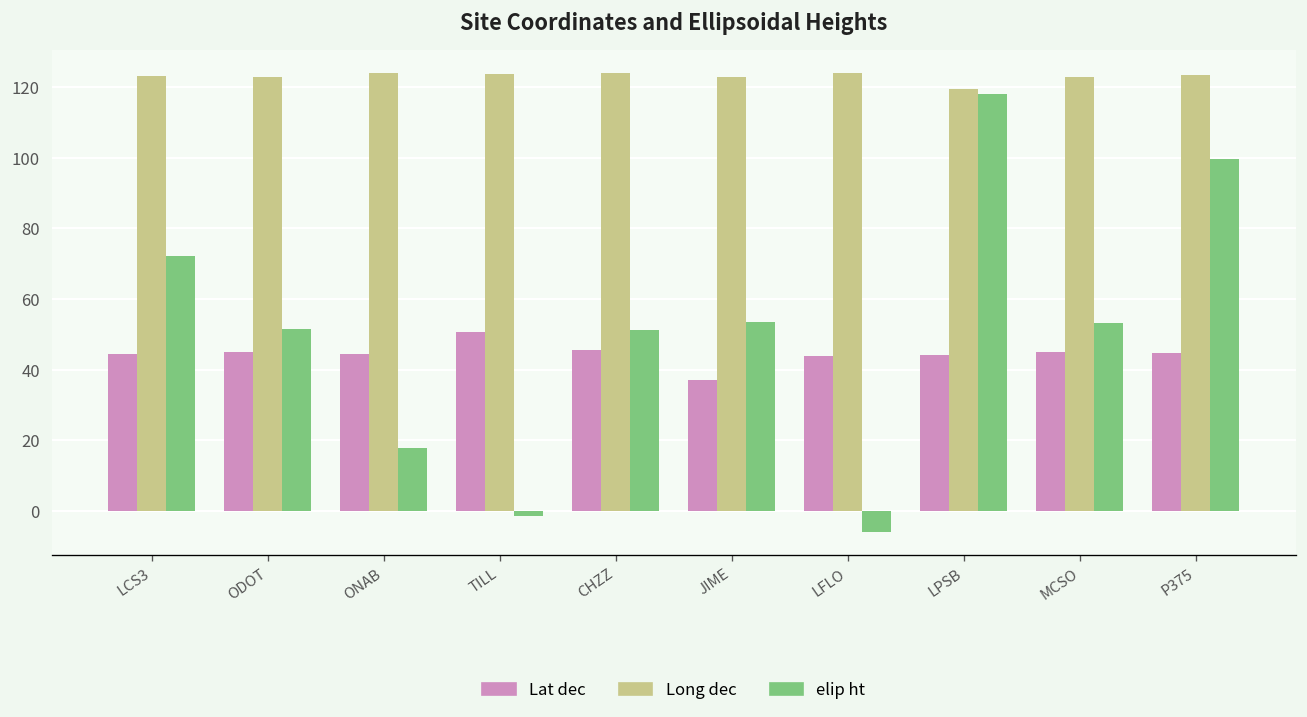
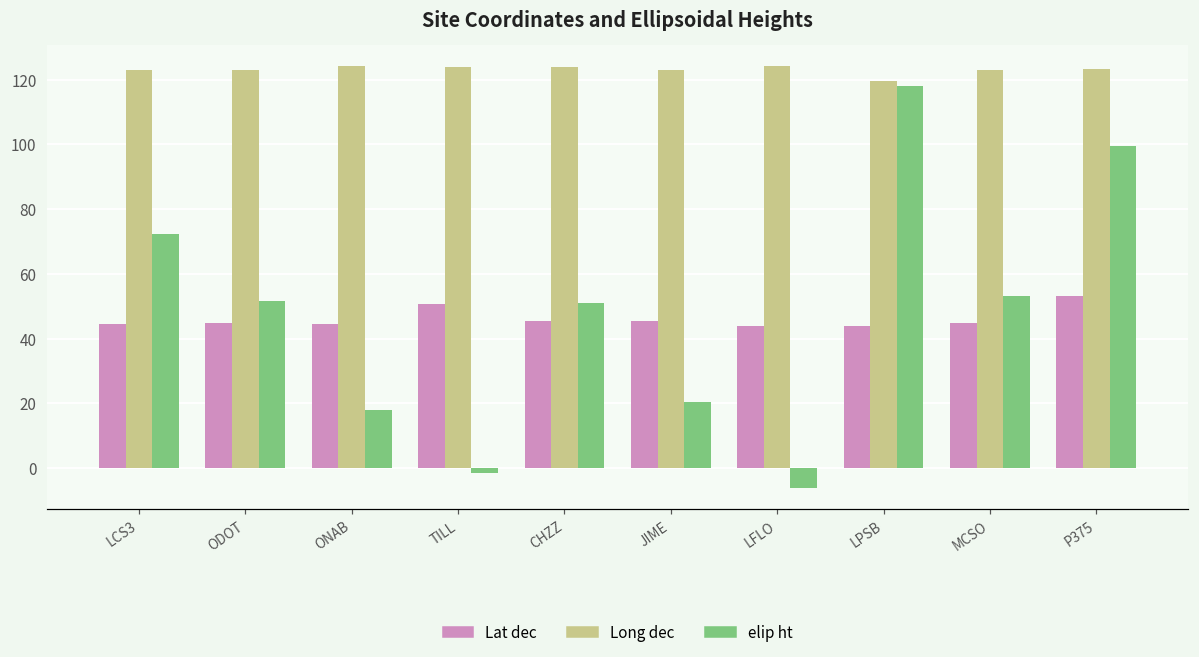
  {
    "Lat dec": {
      "LCS3": 44,
      "ODOT": 45,
      "ONAB": 45,
      "TILL": 51,
      "CHZZ": 45,
-     "JIME": 37,
+     "JIME": 46,
      "LFLO": 44,
      "LPSB": 44,
      "MCSO": 45,
-     "P375": 45
+     "P375": 53
    },
    "Long dec": {
      "LCS3": 123,
      "ODOT": 123,
      "ONAB": 124,
      "TILL": 124,
      "CHZZ": 124,
      "JIME": 123,
      "LFLO": 124,
      "LPSB": 119,
      "MCSO": 123,
      "P375": 123
    },
    "elip ht": {
      "LCS3": 72,
      "ODOT": 52,
      "ONAB": 18,
      "TILL": -1,
      "CHZZ": 51,
-     "JIME": 53,
+     "JIME": 20,
      "LFLO": -6,
      "LPSB": 118,
      "MCSO": 53,
      "P375": 100
    }
  }
